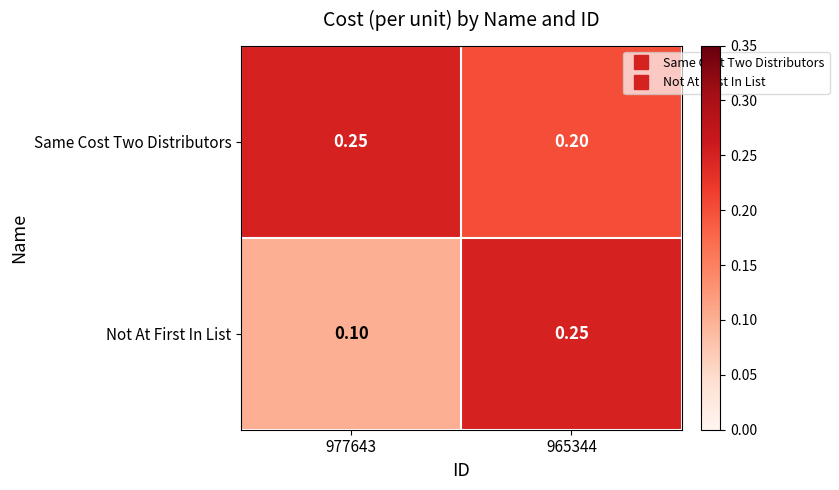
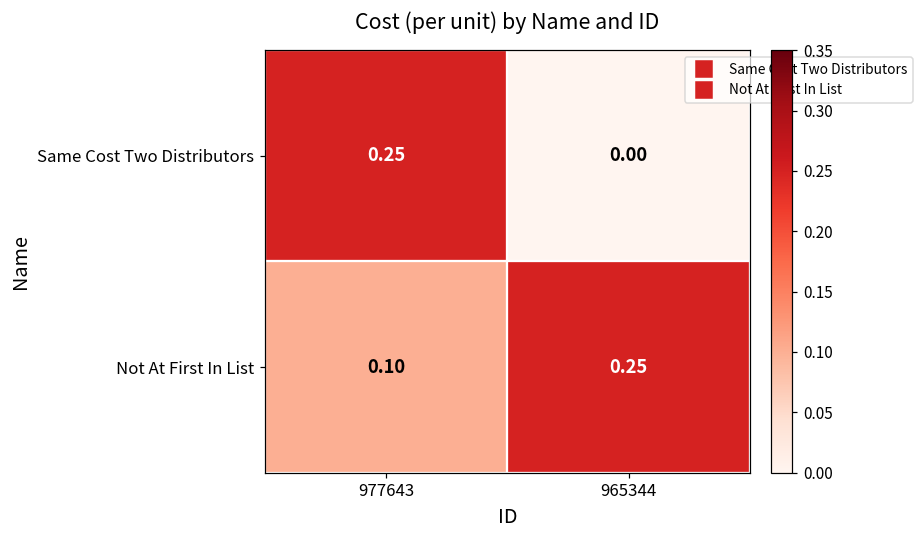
  {
    "Same Cost Two Distributors": {
      "977643": 0.25,
-     "965344": 0.20
+     "965344": 0.00
    },
    "Not At First In List": {
      "977643": 0.10,
      "965344": 0.25
    }
  }
